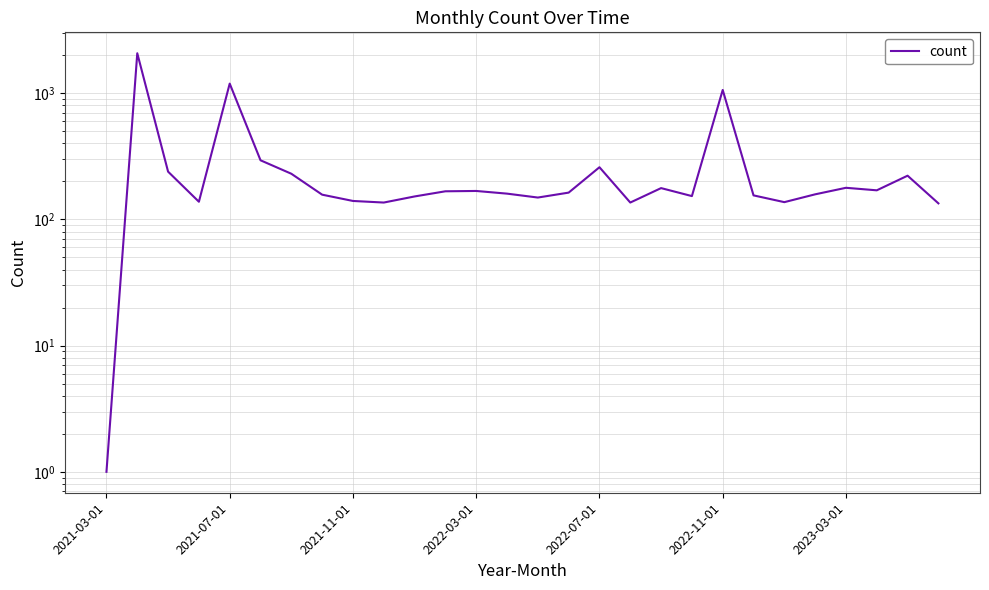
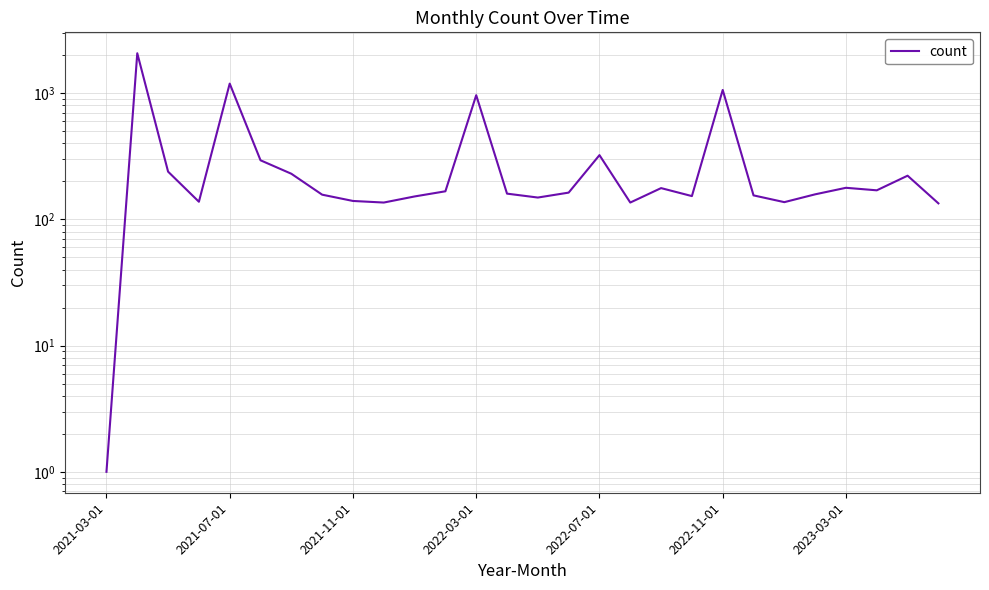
  {
    "2021-03-01": 1,
    "2021-07-01": 1200,
    "2021-11-01": 140,
-   "2022-03-01": 170,
-   "2022-07-01": 260,
+   "2022-03-01": 1000,
+   "2022-07-01": 320,
    "2022-11-01": 1100,
    "2023-03-01": 180
  }
